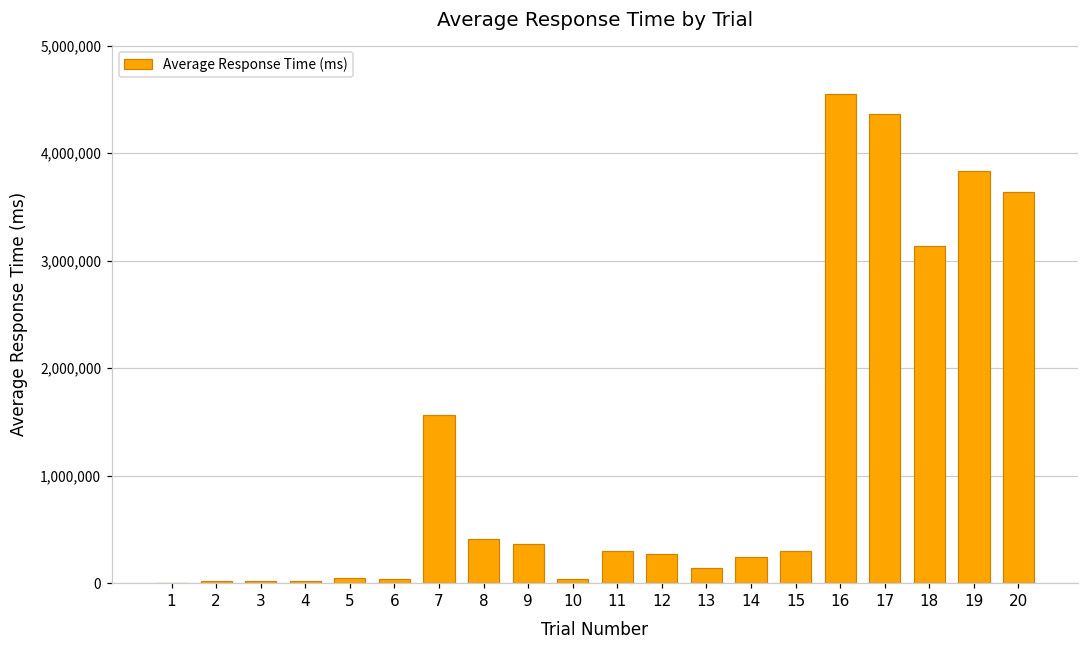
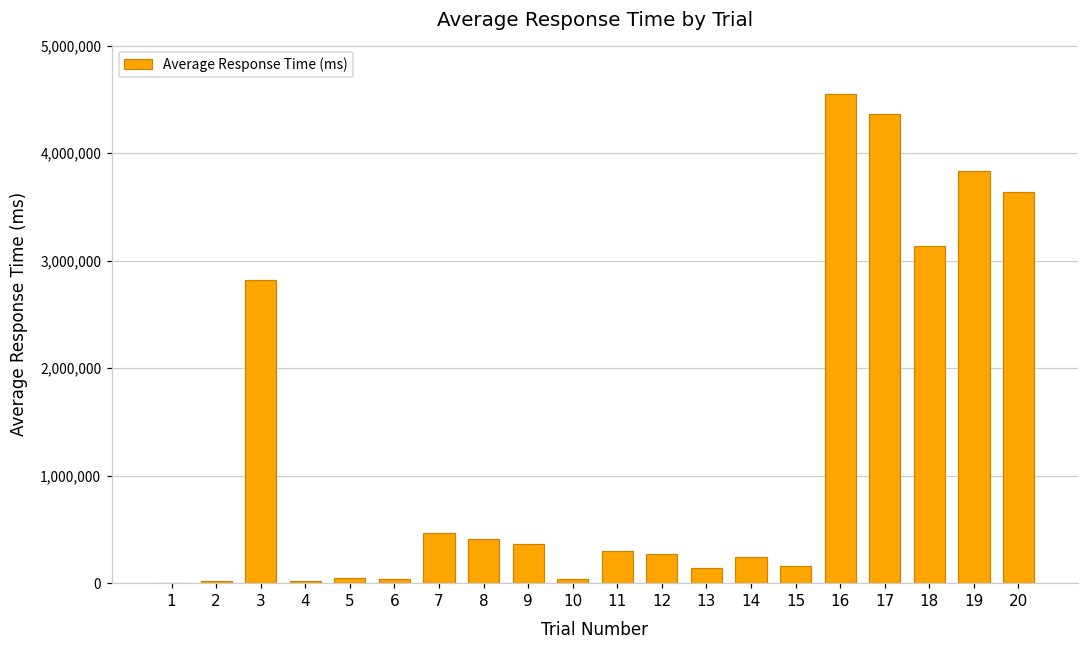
  {
-   "3": "0",
+   "3": "2,800,000",
    "5": "0",
    "6": "0",
-   "7": "1,600,000",
+   "7": "500,000",
    "8": "400,000",
    "9": "400,000",
    "10": "0",
    "11": "300,000",
    "12": "300,000",
    "13": "100,000",
    "14": "200,000",
-   "15": "300,000",
+   "15": "200,000",
    "16": "4,600,000",
    "17": "4,400,000",
    "18": "3,100,000",
    "19": "3,800,000",
    "20": "3,600,000"
  }
